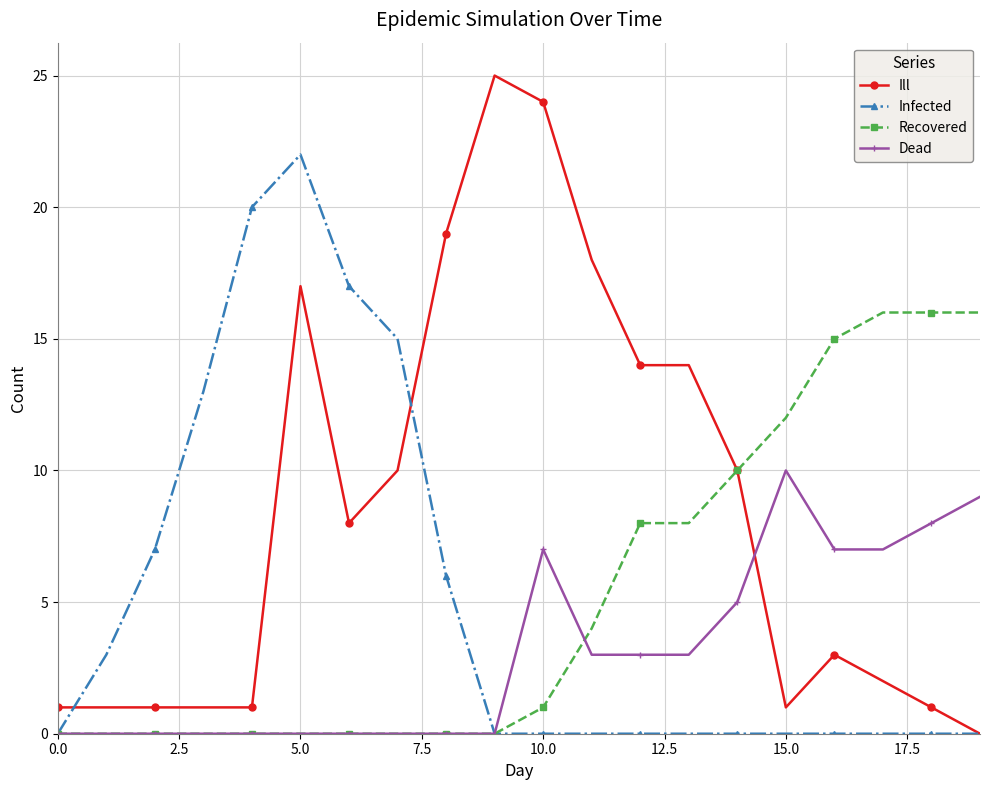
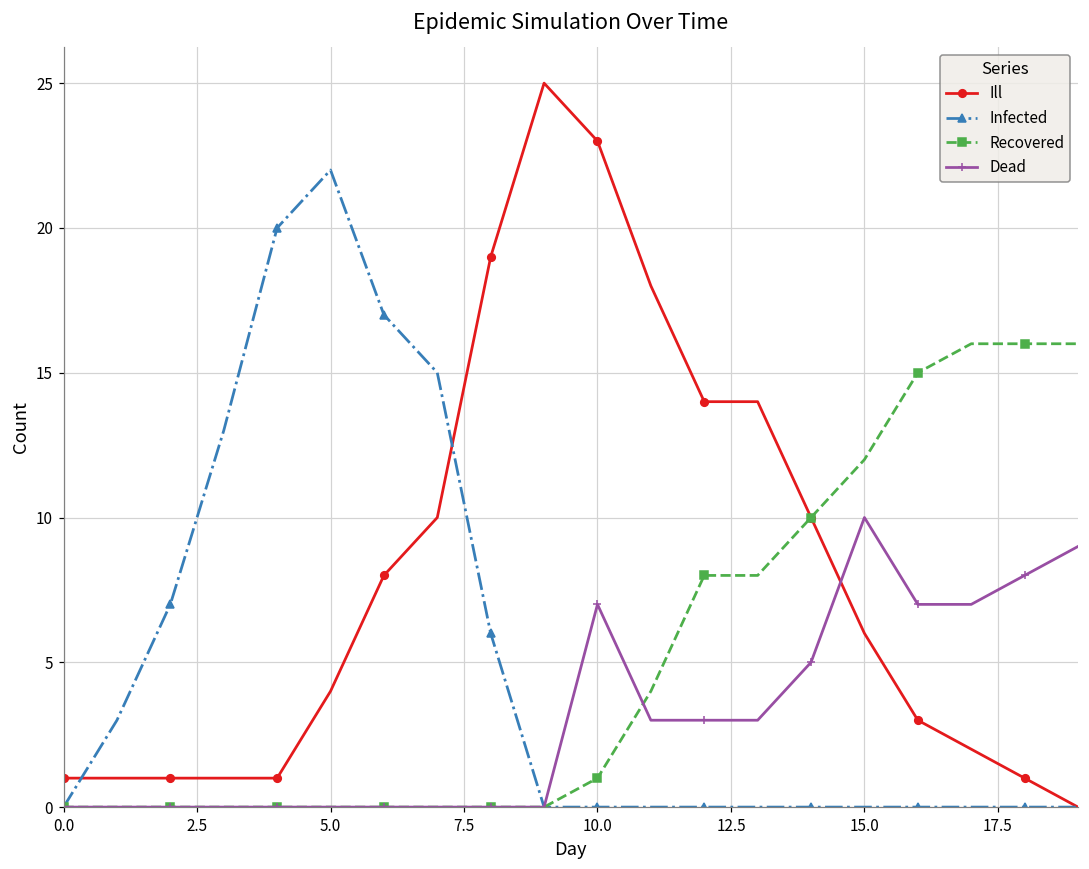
  {
    "Ill": {
      "0.0": 1,
-     "5.0": 17,
-     "10.0": 24,
-     "15.0": 1
+     "5.0": 4,
+     "10.0": 23,
+     "15.0": 6
    },
    "Infected": {
      "5.0": 22,
      "10.0": 0,
      "15.0": 0
    },
    "Recovered": {
      "10.0": 1,
      "15.0": 12
    },
    "Dead": {
      "10.0": 7,
      "15.0": 10
    }
  }
